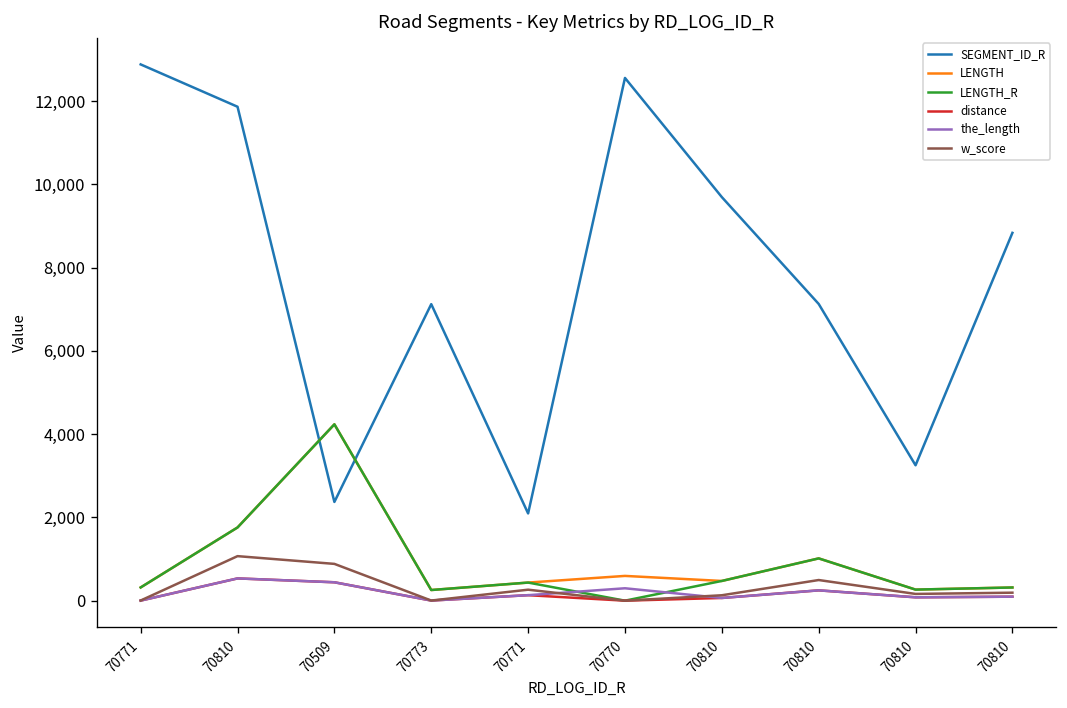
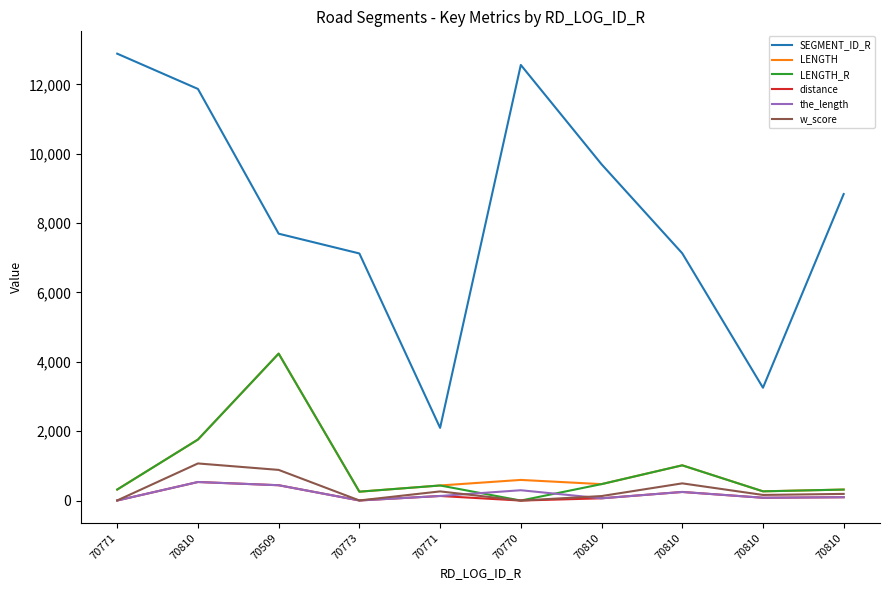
  {
    "SEGMENT_ID_R": {
-     "70509": "2,400",
+     "70509": "7,700",
      "70773": "7,100",
      "70770": "12,600"
    },
    "LENGTH": {
      "70770": "600"
    },
    "the_length": {
      "70770": "300"
    },
    "w_score": {
      "70509": "900"
    }
  }
